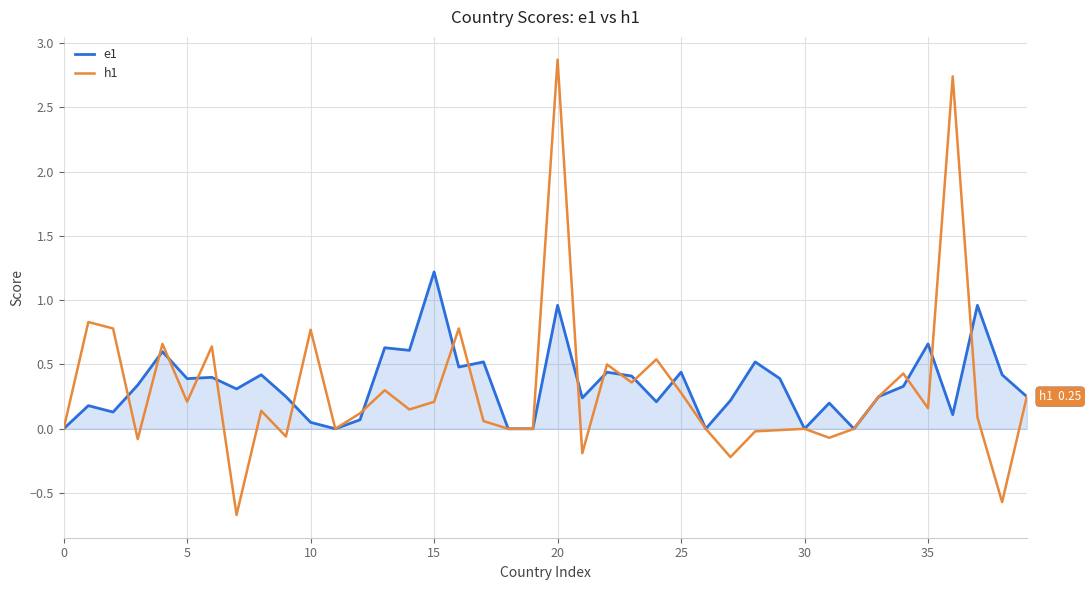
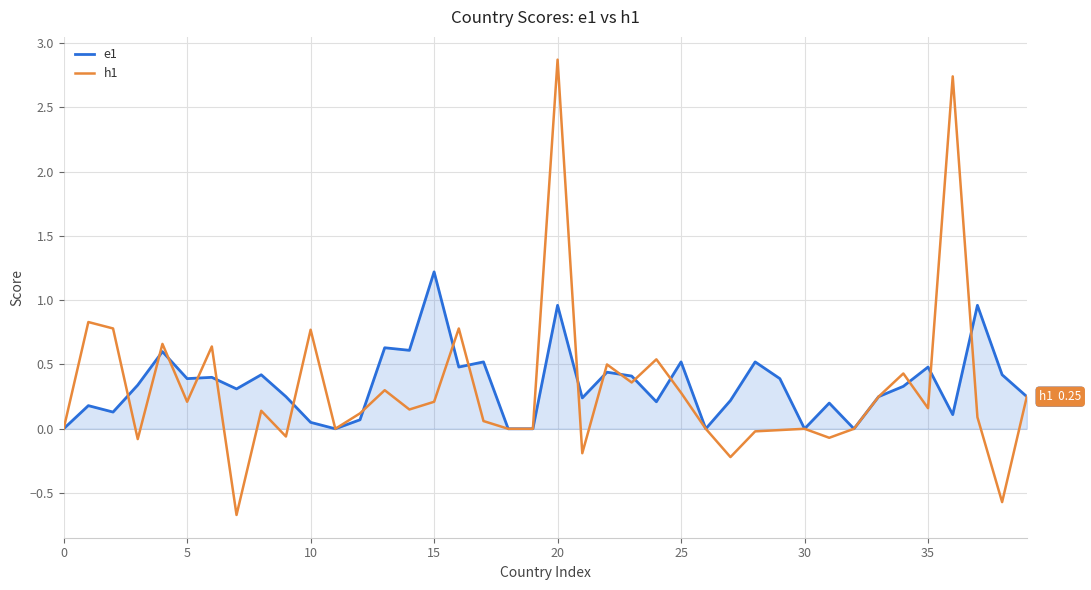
  {
    "e1": {
      "5": 0.39,
      "10": 0.05,
      "15": 1.22,
      "20": 0.96,
-     "25": 0.44,
-     "35": 0.66
+     "25": 0.52,
+     "35": 0.48
    }
  }
